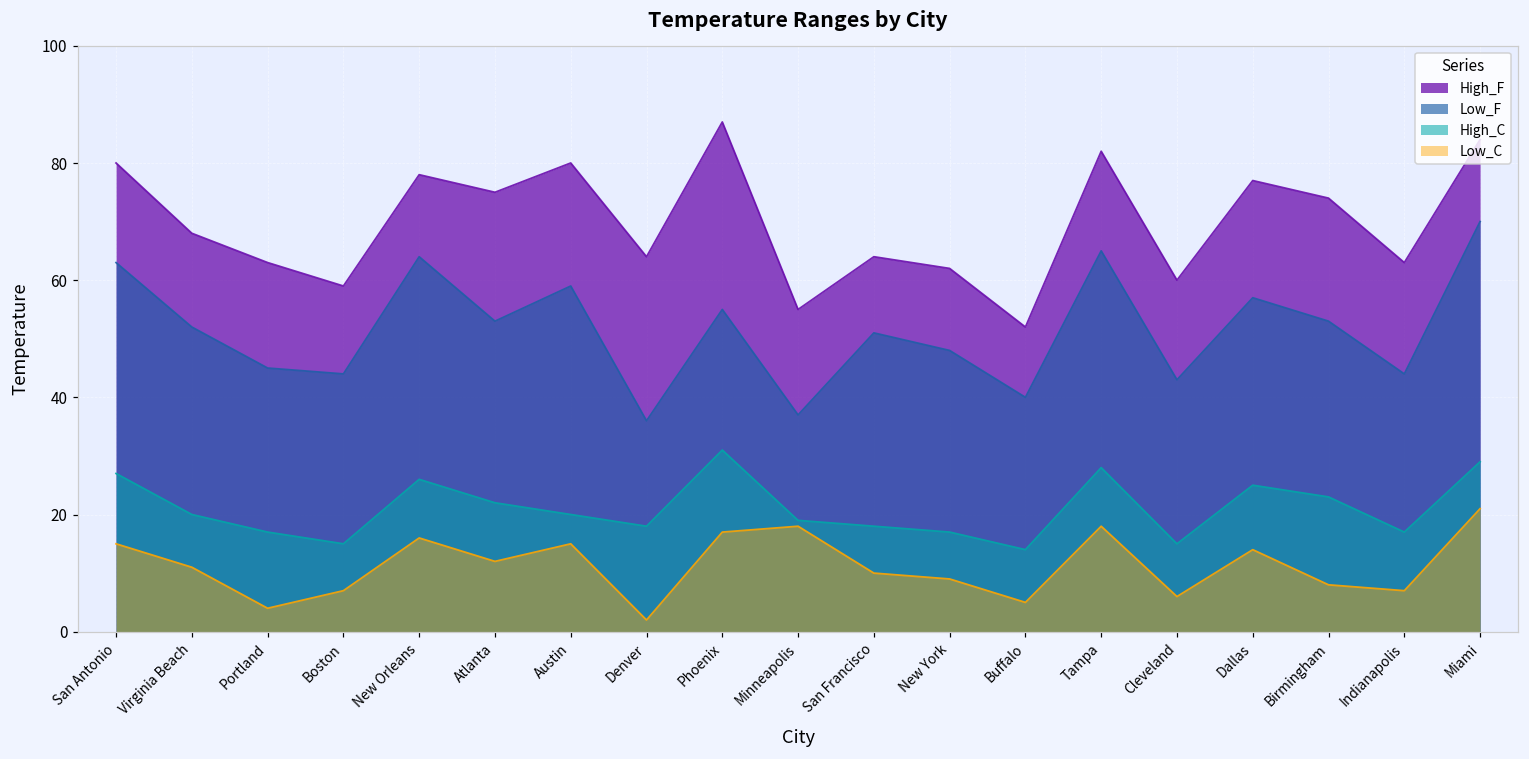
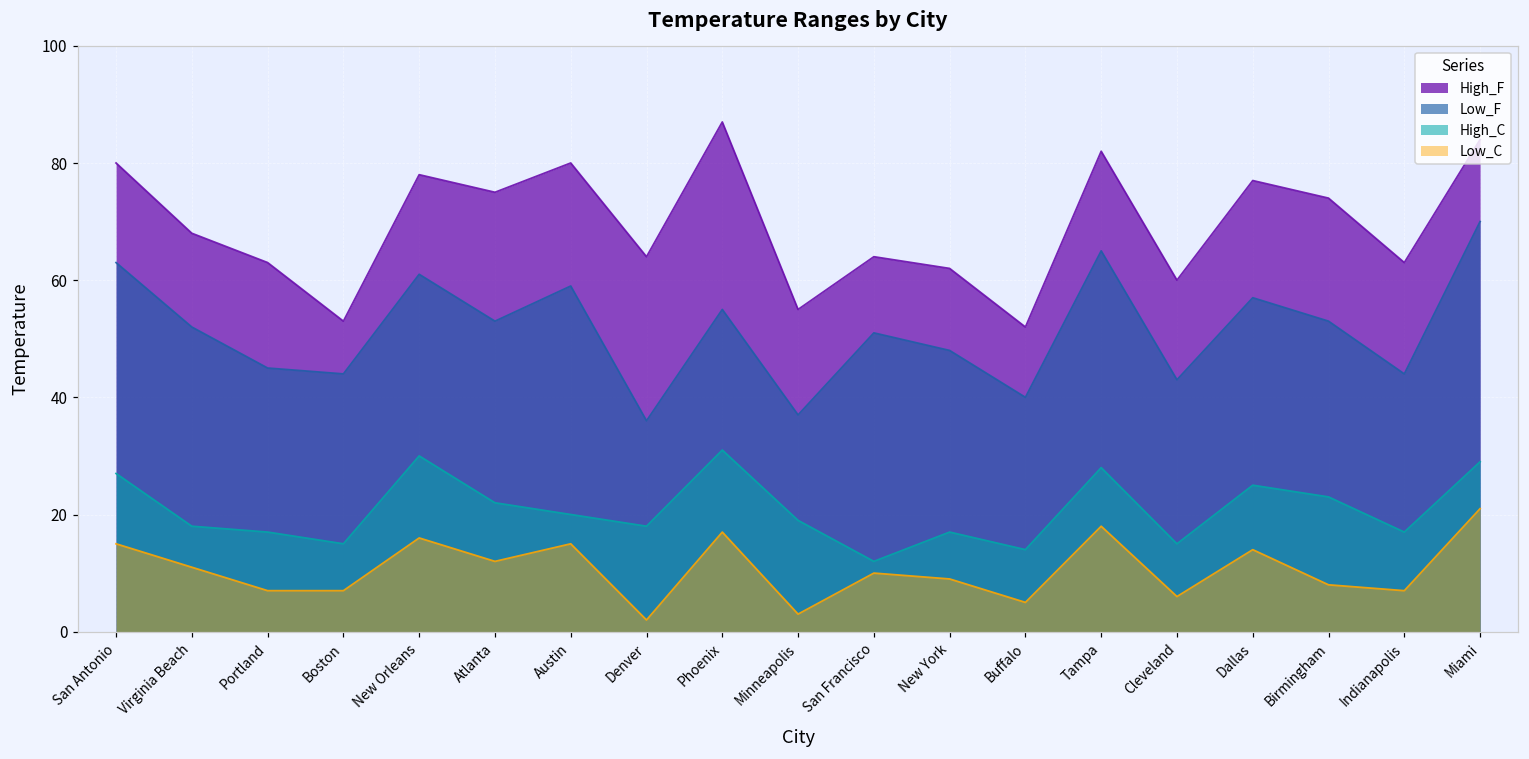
  {
    "High_F": {
      "San Antonio": 80,
      "Virginia Beach": 68,
      "Portland": 63,
-     "Boston": 59,
+     "Boston": 53,
      "New Orleans": 78,
      "Atlanta": 75,
      "Austin": 80,
      "Denver": 64,
      "Phoenix": 87,
      "Minneapolis": 55,
      "San Francisco": 64,
      "New York": 62,
      "Buffalo": 52,
      "Tampa": 82,
      "Cleveland": 60,
      "Dallas": 77,
      "Birmingham": 74,
      "Indianapolis": 63
    },
    "Low_F": {
      "San Antonio": 63,
      "Virginia Beach": 52,
      "Portland": 45,
      "Boston": 44,
-     "New Orleans": 64,
+     "New Orleans": 61,
      "Atlanta": 53,
      "Austin": 59,
      "Denver": 36,
      "Phoenix": 55,
      "Minneapolis": 37,
      "San Francisco": 51,
      "New York": 48,
      "Buffalo": 40,
      "Tampa": 65,
      "Cleveland": 43,
      "Dallas": 57,
      "Birmingham": 53,
      "Indianapolis": 44,
      "Miami": 70
    },
    "High_C": {
      "San Antonio": 27,
-     "Virginia Beach": 20,
+     "Virginia Beach": 18,
      "Portland": 17,
      "Boston": 15,
-     "New Orleans": 26,
+     "New Orleans": 30,
      "Atlanta": 22,
      "Austin": 20,
      "Denver": 18,
      "Phoenix": 31,
      "Minneapolis": 19,
-     "San Francisco": 18,
+     "San Francisco": 12,
      "New York": 17,
      "Buffalo": 14,
      "Tampa": 28,
      "Cleveland": 15,
      "Dallas": 25,
      "Birmingham": 23,
      "Indianapolis": 17,
      "Miami": 29
    },
    "Low_C": {
      "San Antonio": 15,
      "Virginia Beach": 11,
-     "Portland": 4,
+     "Portland": 7,
      "Boston": 7,
      "New Orleans": 16,
      "Atlanta": 12,
      "Austin": 15,
      "Denver": 2,
      "Phoenix": 17,
-     "Minneapolis": 18,
+     "Minneapolis": 3,
      "San Francisco": 10,
      "New York": 9,
      "Buffalo": 5,
      "Tampa": 18,
      "Cleveland": 6,
      "Dallas": 14,
      "Birmingham": 8,
      "Indianapolis": 7,
      "Miami": 21
    }
  }
